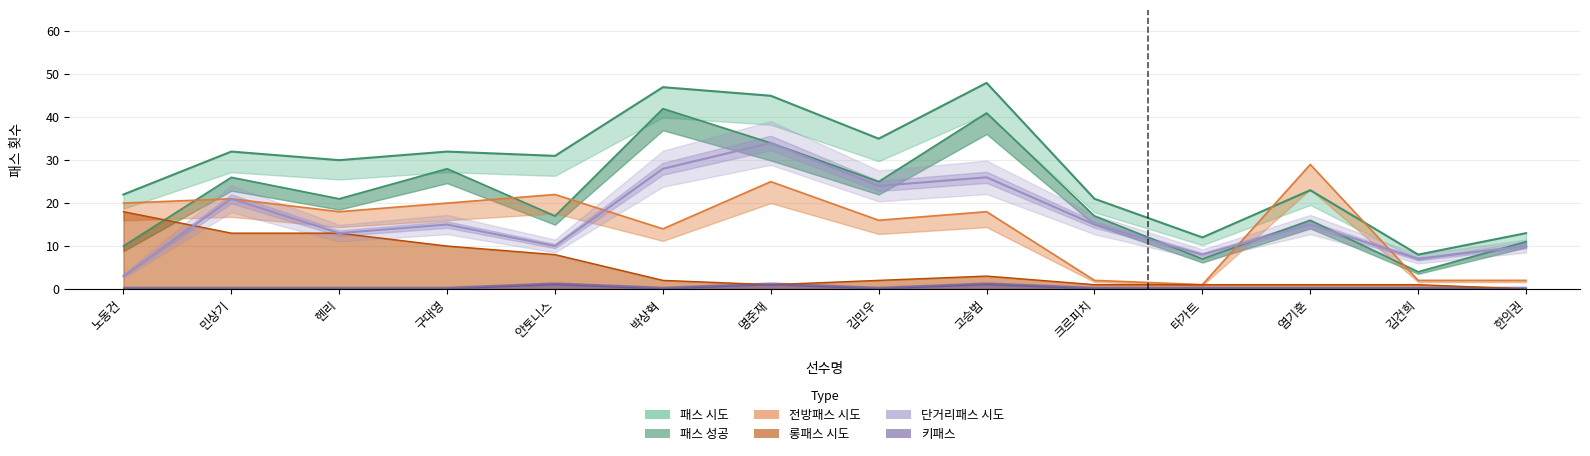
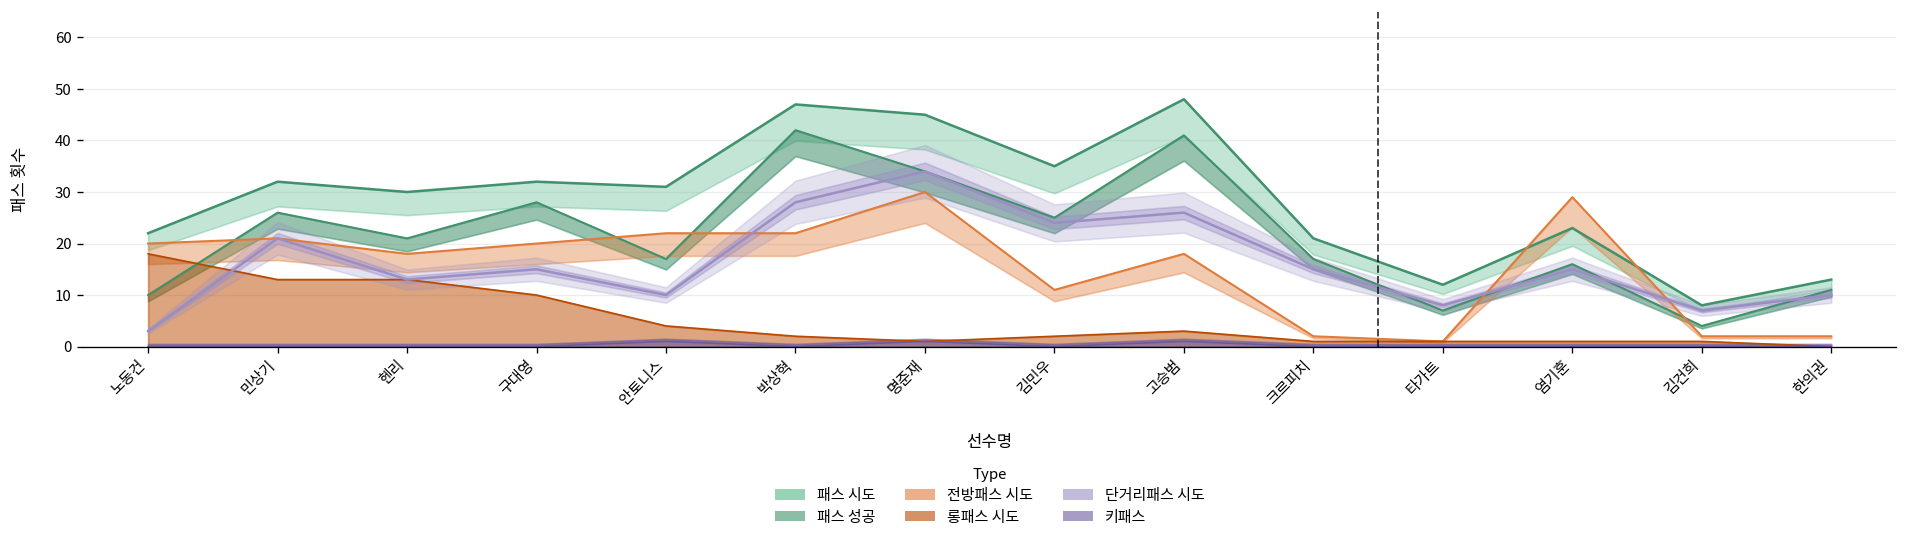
  {
    "전방패스 시도": {
      "노동건": 20,
      "헨리": 18,
      "구대영": 20,
      "안토니스": 22,
-     "박상혁": 14,
-     "명준재": 25,
-     "김민우": 16,
+     "박상혁": 22,
+     "명준재": 30,
+     "김민우": 11,
      "고승범": 18,
      "크르피치": 2,
      "염기훈": 29,
      "김건희": 2,
      "한의권": 2
    },
    "롱패스 시도": {
      "노동건": 18,
      "민상기": 13,
      "구대영": 10,
-     "안토니스": 8,
+     "안토니스": 4,
      "박상혁": 2,
      "김민우": 2,
      "고승범": 3
    }
  }
